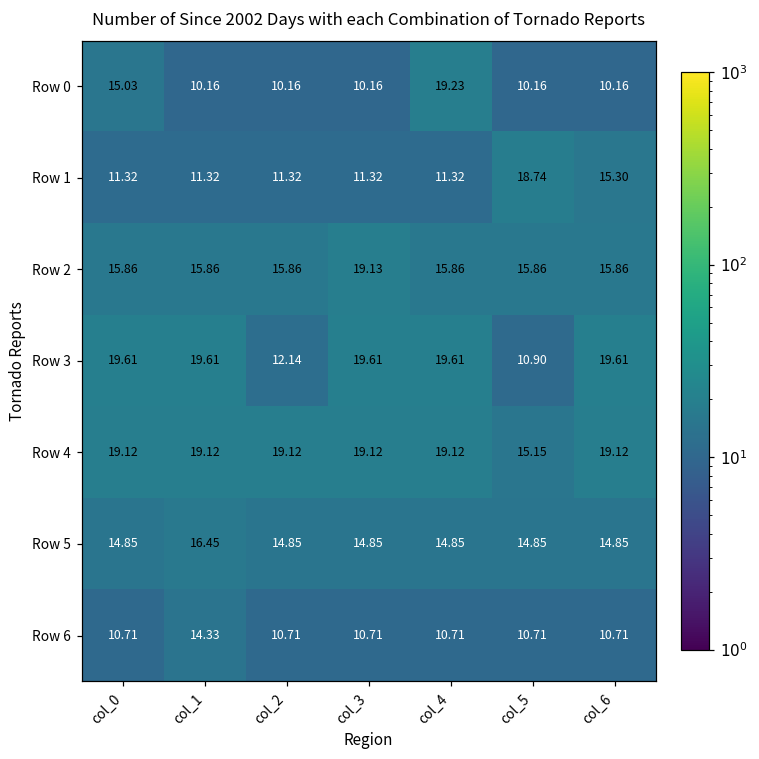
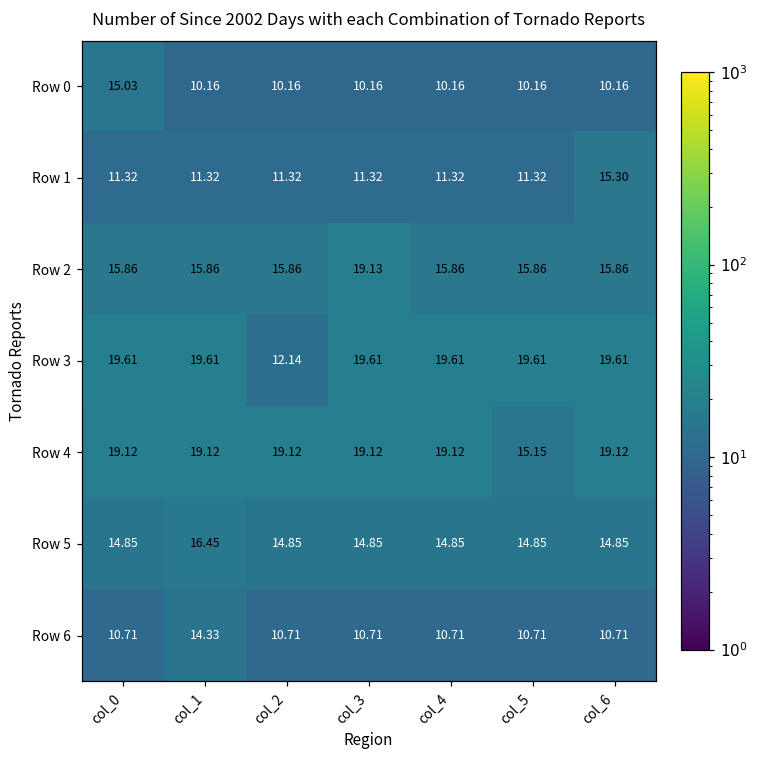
  {
    "Row 0": {
      "col_0": 15.03,
      "col_1": 10.16,
      "col_2": 10.16,
      "col_3": 10.16,
-     "col_4": 19.23,
+     "col_4": 10.16,
      "col_5": 10.16,
      "col_6": 10.16
    },
    "Row 1": {
      "col_0": 11.32,
      "col_1": 11.32,
      "col_2": 11.32,
      "col_3": 11.32,
      "col_4": 11.32,
-     "col_5": 18.74,
+     "col_5": 11.32,
      "col_6": 15.30
    },
    "Row 2": {
      "col_0": 15.86,
      "col_1": 15.86,
      "col_2": 15.86,
      "col_3": 19.13,
      "col_4": 15.86,
      "col_5": 15.86,
      "col_6": 15.86
    },
    "Row 3": {
      "col_0": 19.61,
      "col_1": 19.61,
      "col_2": 12.14,
      "col_3": 19.61,
      "col_4": 19.61,
-     "col_5": 10.90,
+     "col_5": 19.61,
      "col_6": 19.61
    },
    "Row 4": {
      "col_0": 19.12,
      "col_1": 19.12,
      "col_2": 19.12,
      "col_3": 19.12,
      "col_4": 19.12,
      "col_5": 15.15,
      "col_6": 19.12
    },
    "Row 5": {
      "col_0": 14.85,
      "col_1": 16.45,
      "col_2": 14.85,
      "col_3": 14.85,
      "col_4": 14.85,
      "col_5": 14.85,
      "col_6": 14.85
    },
    "Row 6": {
      "col_0": 10.71,
      "col_1": 14.33,
      "col_2": 10.71,
      "col_3": 10.71,
      "col_4": 10.71,
      "col_5": 10.71,
      "col_6": 10.71
    }
  }
